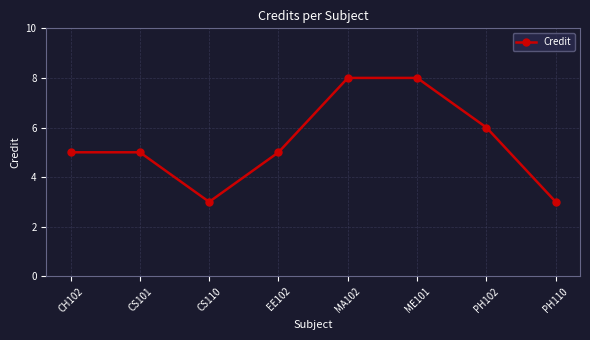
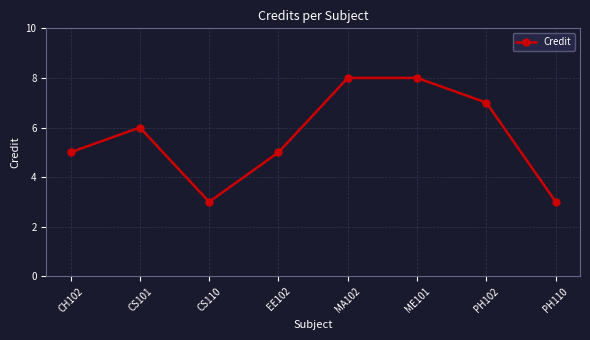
  {
    "CH102": 5,
-   "CS101": 5,
+   "CS101": 6,
    "CS110": 3,
    "EE102": 5,
    "MA102": 8,
    "ME101": 8,
-   "PH102": 6,
+   "PH102": 7,
    "PH110": 3
  }
